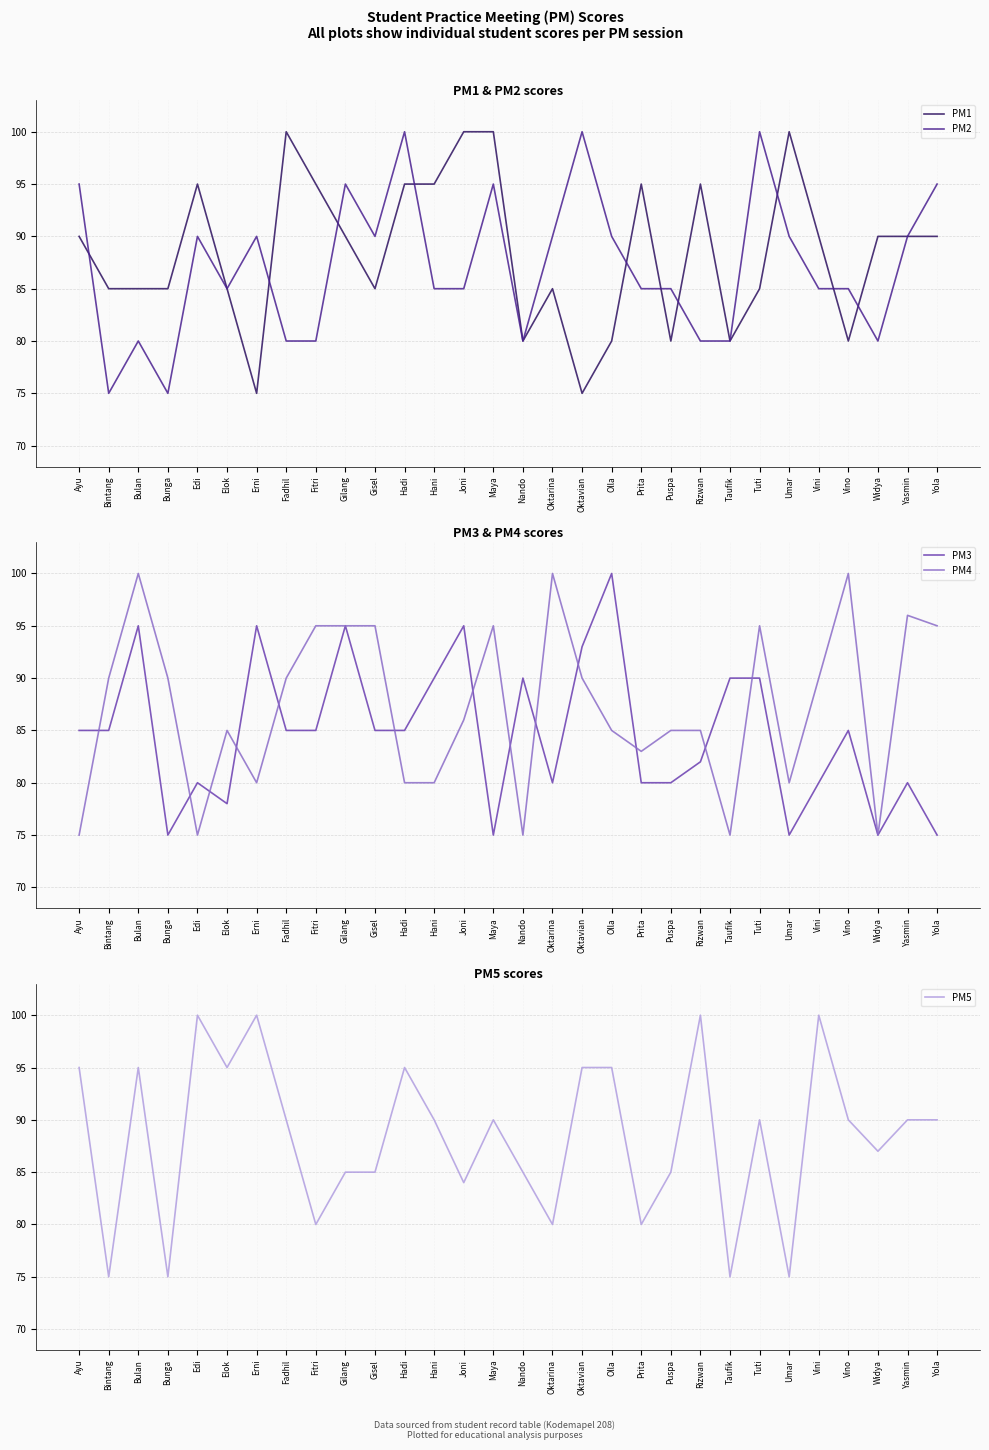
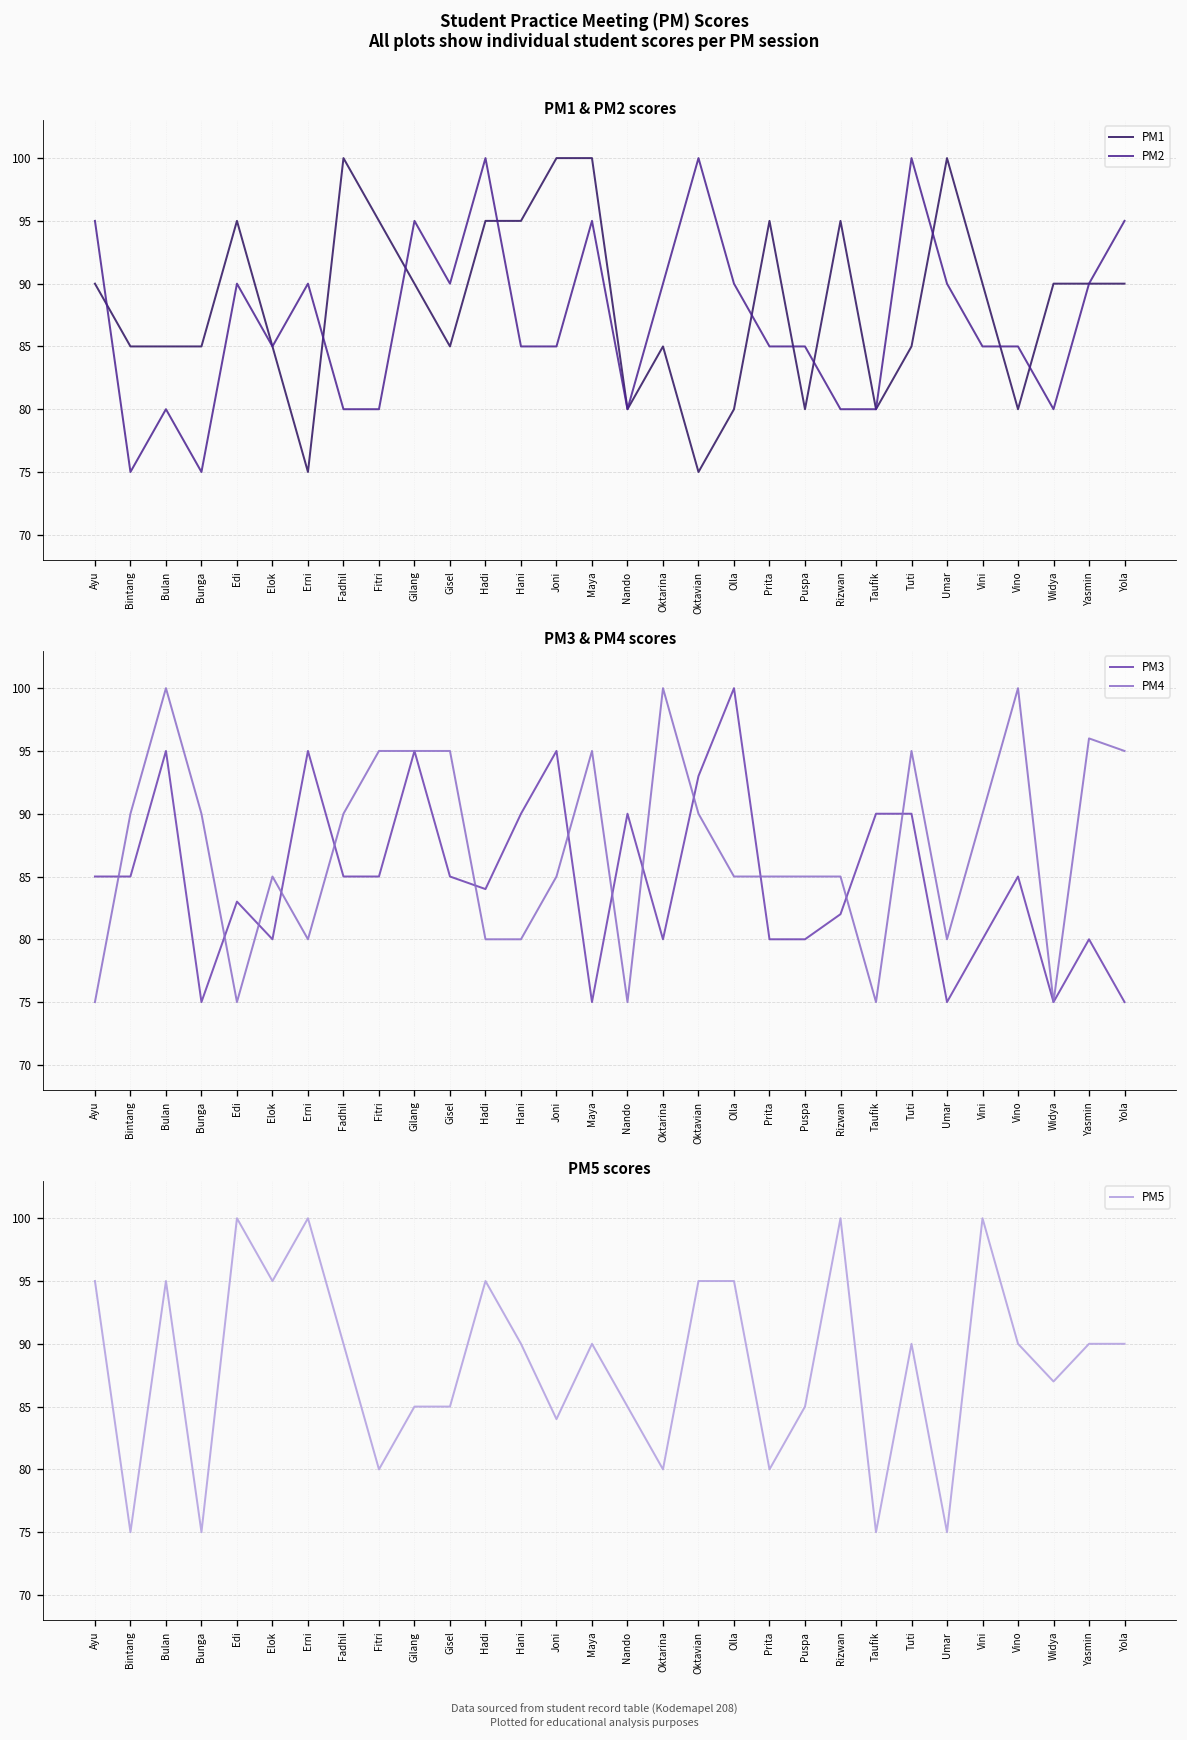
  {
    "PM3 & PM4 scores": {
      "PM3": {
        "Ayu": 85,
        "Bintang": 85,
        "Bulan": 95,
        "Bunga": 75,
-       "Edi": 80,
-       "Elok": 78,
+       "Edi": 83,
+       "Elok": 80,
        "Erni": 95,
        "Fadhil": 85,
        "Fitri": 85,
        "Gisel": 85,
-       "Hadi": 85,
+       "Hadi": 84,
        "Hani": 90,
        "Joni": 95,
        "Maya": 75,
        "Nando": 90,
        "Oktarina": 80,
        "Oktavian": 93,
        "Olla": 100,
        "Prita": 80,
        "Puspa": 80,
        "Rizwan": 82,
        "Taufik": 90,
        "Tuti": 90,
        "Umar": 75,
        "Vini": 80,
        "Vino": 85,
        "Yasmin": 80,
        "Yola": 75
      },
      "PM4": {
        "Ayu": 75,
        "Bintang": 90,
        "Bulan": 100,
        "Bunga": 90,
        "Edi": 75,
        "Elok": 85,
        "Erni": 80,
        "Fadhil": 90,
        "Fitri": 95,
        "Gisel": 95,
        "Hadi": 80,
        "Hani": 80,
-       "Joni": 86,
+       "Joni": 85,
        "Maya": 95,
        "Nando": 75,
        "Oktarina": 100,
        "Oktavian": 90,
        "Olla": 85,
-       "Prita": 83,
+       "Prita": 85,
        "Puspa": 85,
        "Rizwan": 85,
        "Taufik": 75,
        "Tuti": 95,
        "Umar": 80,
        "Vini": 90,
        "Vino": 100,
        "Yasmin": 96,
        "Yola": 95
      }
    },
    "PM5 scores": {
      "Ayu": 95.0,
      "Bintang": 75.0,
      "Bulan": 95.0,
      "Bunga": 75.0,
      "Edi": 100.0,
      "Elok": 95.0,
      "Erni": 100.0,
      "Fadhil": 90.0,
      "Fitri": 80.0,
      "Gilang": 85.0,
      "Gisel": 85.0,
      "Hadi": 95.0,
      "Hani": 90.0,
      "Joni": 84.0,
      "Maya": 90.0,
      "Nando": 85.0,
      "Oktarina": 80.0,
      "Oktavian": 95.0,
      "Olla": 95.0,
      "Prita": 80.0,
      "Puspa": 85.0,
      "Rizwan": 100.0,
      "Taufik": 75.0,
      "Tuti": 90.0,
      "Umar": 75.0,
      "Vini": 100.0,
      "Vino": 90.0,
      "Widya": 87.0,
      "Yasmin": 90.0,
      "Yola": 90.0
    }
  }
